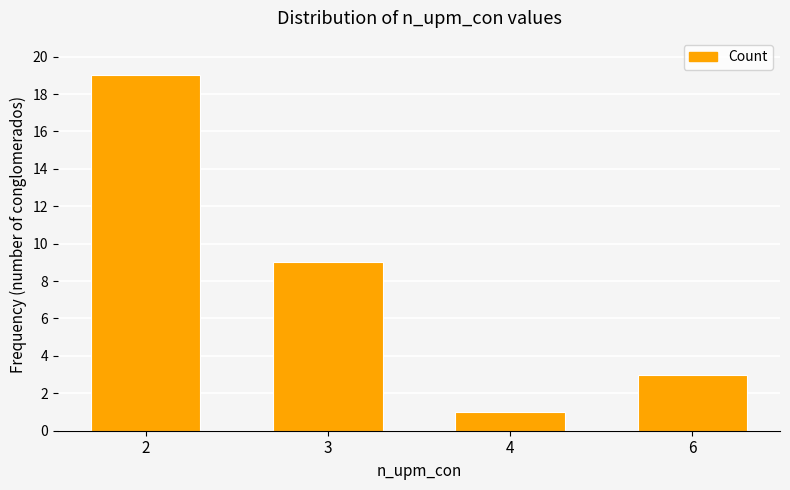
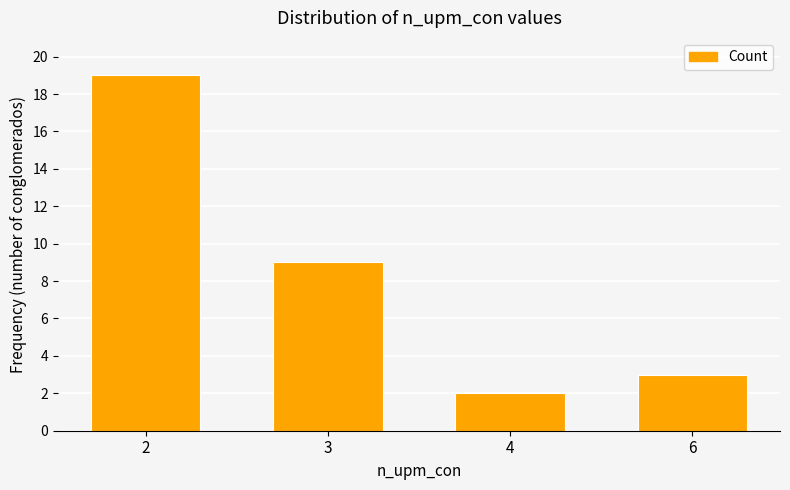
  {
    "2": 19,
    "3": 9,
-   "4": 1,
+   "4": 2,
    "6": 3
  }
